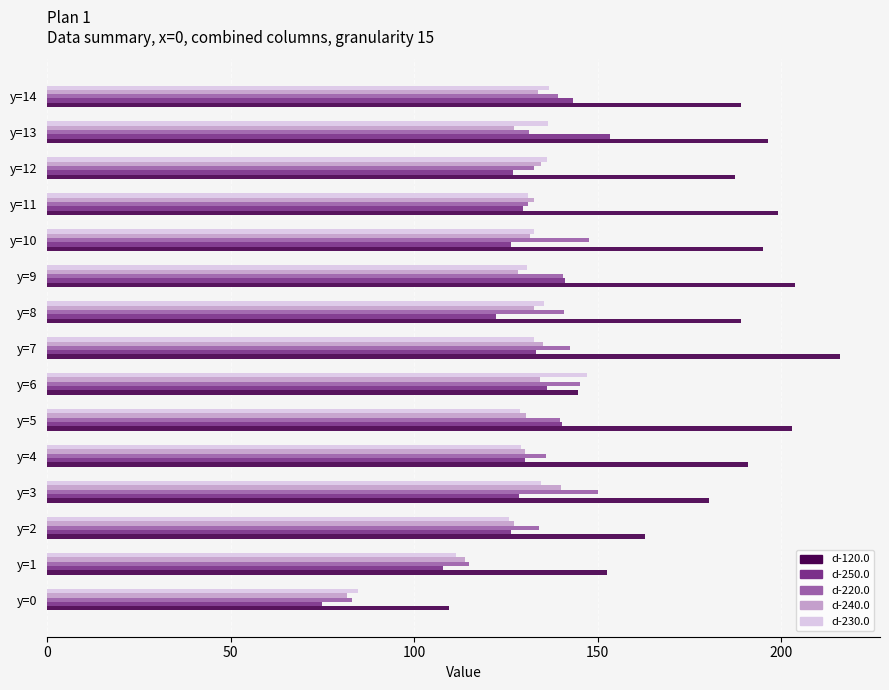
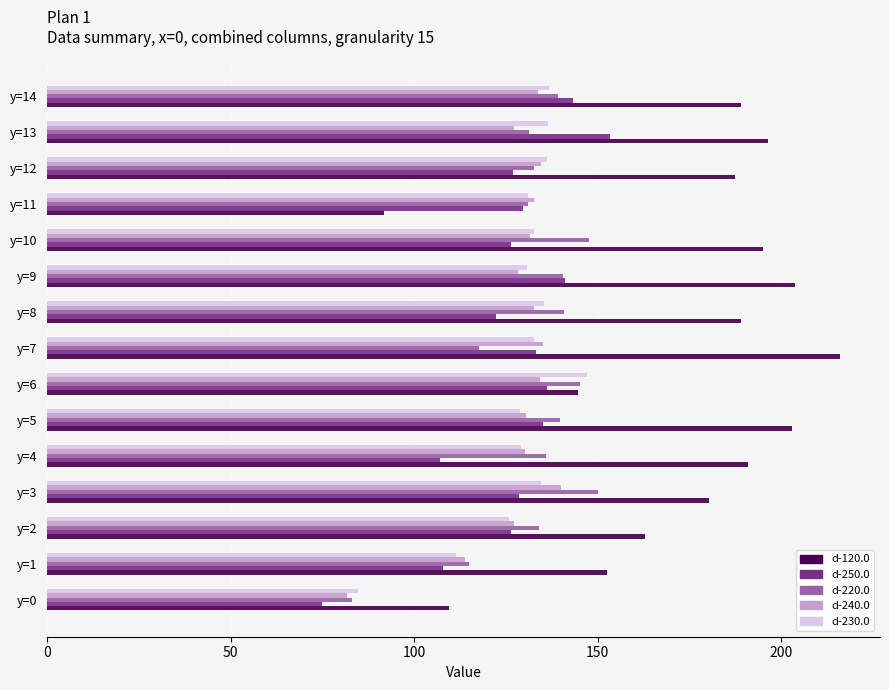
  {
    "d-120.0": {
      "y=14": 189,
      "y=13": 196,
      "y=12": 187,
-     "y=11": 199,
+     "y=11": 92,
      "y=10": 195,
      "y=9": 204,
      "y=8": 189,
      "y=7": 216,
      "y=6": 145,
      "y=5": 203,
      "y=4": 191,
      "y=3": 180,
      "y=2": 163,
      "y=1": 153,
      "y=0": 110
    },
    "d-250.0": {
      "y=14": 143,
      "y=13": 153,
      "y=12": 127,
      "y=11": 130,
      "y=10": 126,
      "y=9": 141,
      "y=8": 122,
      "y=7": 133,
      "y=6": 136,
-     "y=5": 140,
-     "y=4": 130,
+     "y=5": 135,
+     "y=4": 107,
      "y=3": 129,
      "y=2": 126,
      "y=1": 108,
      "y=0": 75
    },
    "d-220.0": {
      "y=14": 139,
      "y=13": 131,
      "y=12": 133,
      "y=11": 131,
      "y=10": 147,
      "y=9": 140,
      "y=8": 141,
-     "y=7": 143,
+     "y=7": 118,
      "y=6": 145,
      "y=5": 140,
      "y=4": 136,
      "y=3": 150,
      "y=2": 134,
      "y=1": 115,
      "y=0": 83
    }
  }
